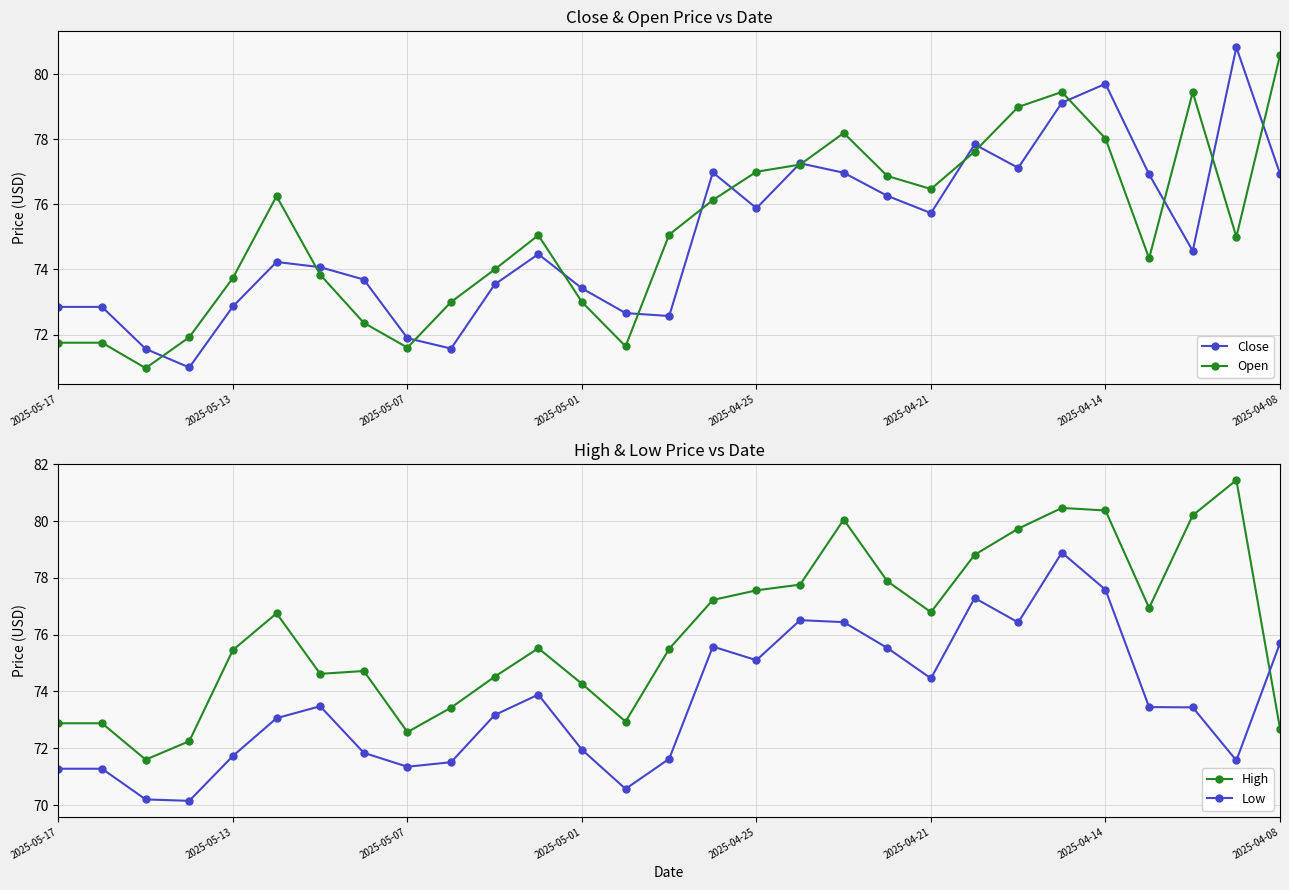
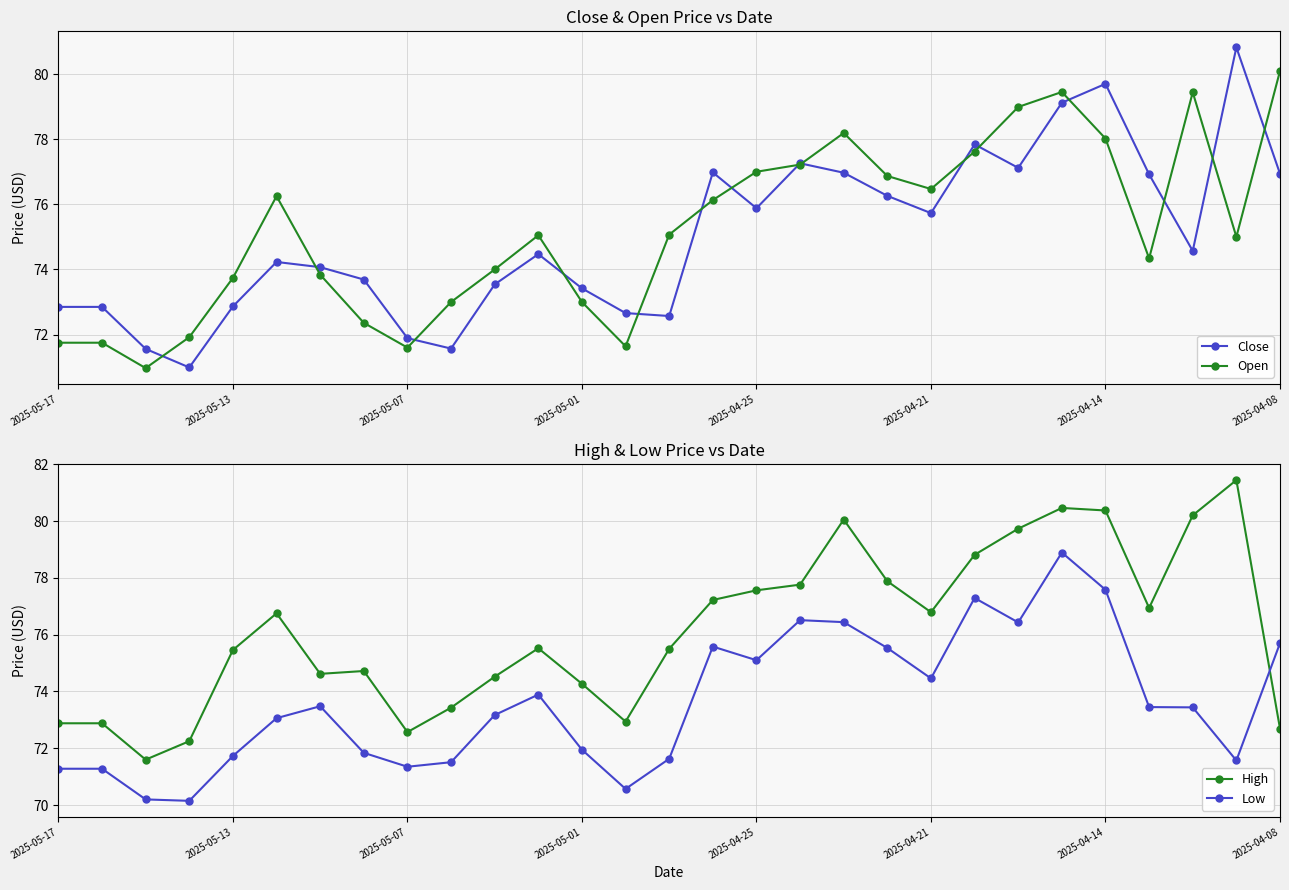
  {
    "Close & Open Price vs Date": {
      "Close": {
        "2025-05-17": 72.8,
        "2025-05-13": 72.9,
        "2025-05-07": 71.9,
        "2025-05-01": 73.4,
        "2025-04-25": 75.9,
        "2025-04-21": 75.7,
        "2025-04-14": 79.7,
        "2025-04-08": 76.9
      },
      "Open": {
        "2025-05-17": 71.8,
        "2025-05-13": 73.7,
        "2025-05-07": 71.6,
        "2025-05-01": 73.0,
        "2025-04-25": 77.0,
        "2025-04-21": 76.5,
        "2025-04-14": 78.0,
-       "2025-04-08": 80.6
+       "2025-04-08": 80.1
      }
    },
    "High & Low Price vs Date": {
      "High": {
        "2025-05-17": 72.9,
        "2025-05-13": 75.5,
        "2025-05-07": 72.6,
        "2025-05-01": 74.3,
        "2025-04-25": 77.6,
        "2025-04-21": 76.8,
        "2025-04-14": 80.4,
        "2025-04-08": 72.7
      },
      "Low": {
        "2025-05-17": 71.3,
        "2025-05-13": 71.7,
        "2025-05-07": 71.3,
        "2025-05-01": 71.9,
        "2025-04-25": 75.1,
        "2025-04-21": 74.5,
        "2025-04-14": 77.6,
        "2025-04-08": 75.7
      }
    }
  }
